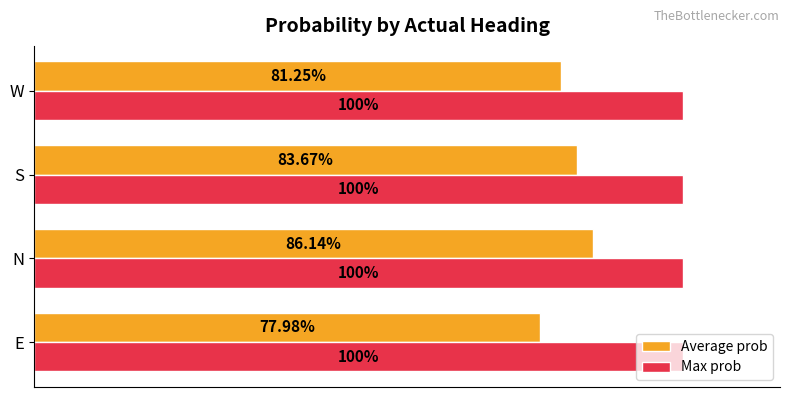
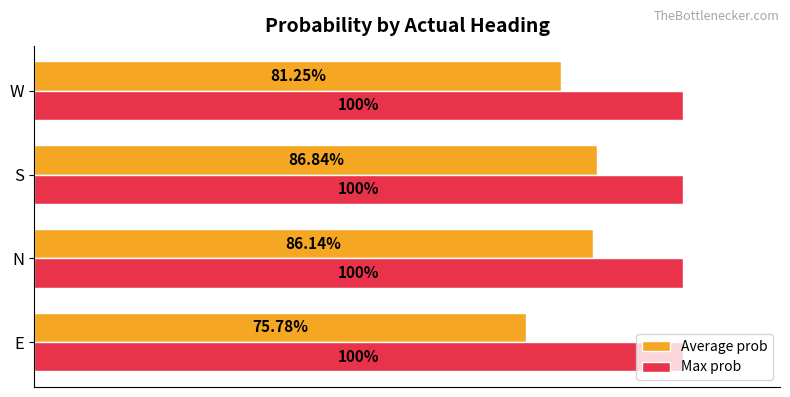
  {
    "Average prob": {
      "W": "81.25%",
-     "S": "83.67%",
+     "S": "86.84%",
      "N": "86.14%",
-     "E": "77.98%"
+     "E": "75.78%"
    },
    "Max prob": {
      "W": "100%",
      "S": "100%",
      "N": "100%"
    }
  }
